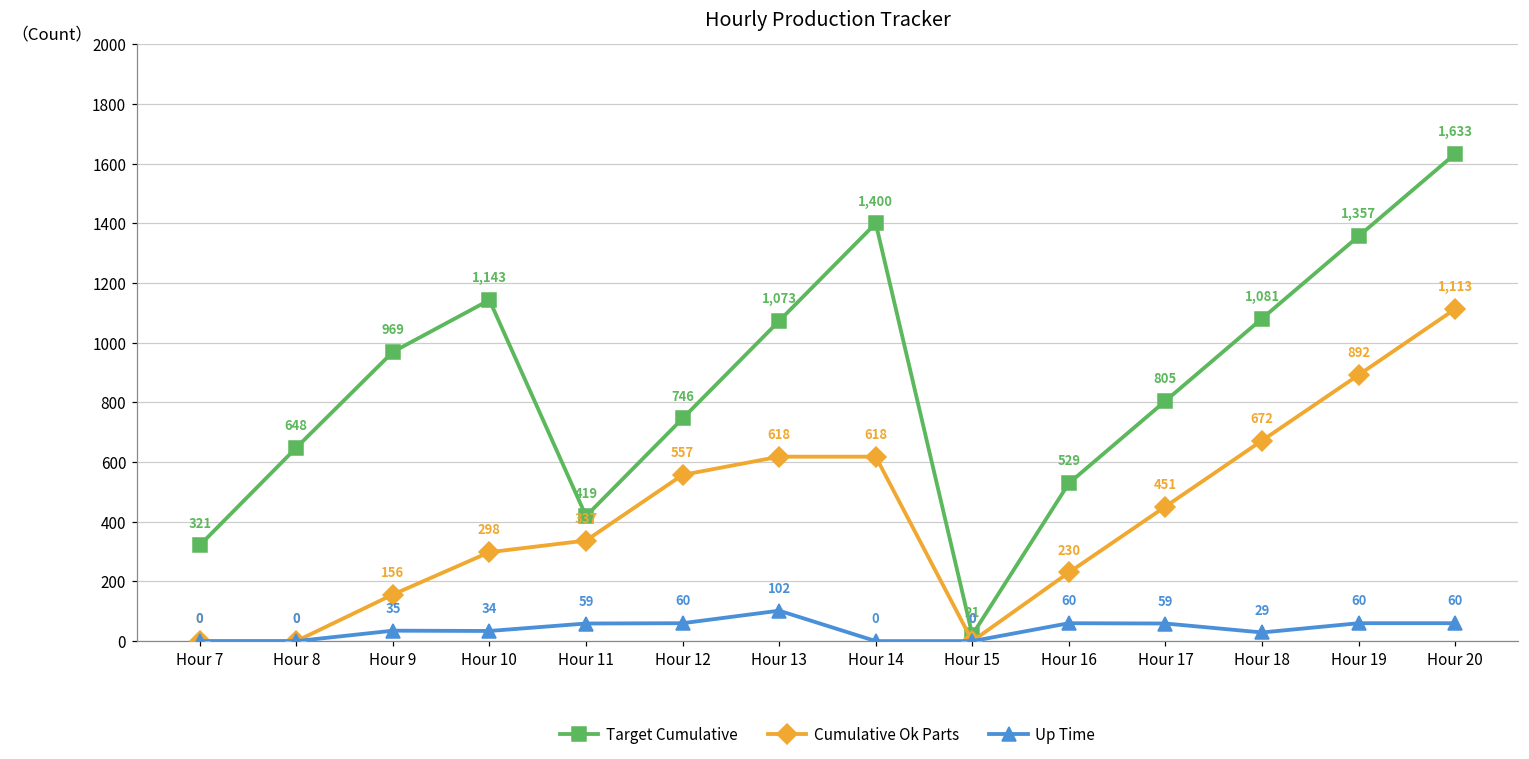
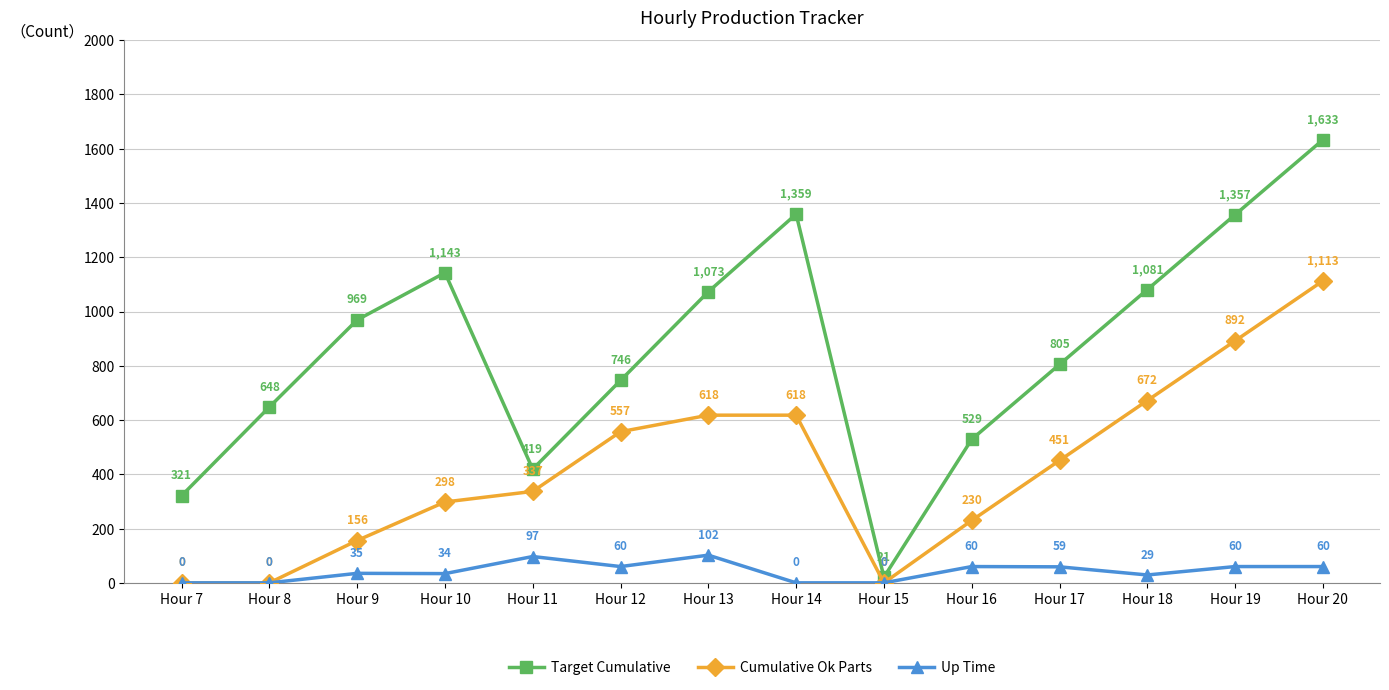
  {
    "Target Cumulative": {
      "Hour 7": "321",
      "Hour 8": "648",
      "Hour 9": "969",
      "Hour 10": "1,143",
      "Hour 11": "419",
      "Hour 12": "746",
      "Hour 13": "1,073",
-     "Hour 14": "1,400",
+     "Hour 14": "1,359",
      "Hour 16": "529",
      "Hour 17": "805",
      "Hour 18": "1,081",
      "Hour 19": "1,357",
      "Hour 20": "1,633"
    },
    "Cumulative Ok Parts": {
      "Hour 9": "156",
      "Hour 10": "298",
      "Hour 12": "557",
      "Hour 13": "618",
      "Hour 14": "618",
      "Hour 16": "230",
      "Hour 17": "451",
      "Hour 18": "672",
      "Hour 19": "892",
      "Hour 20": "1,113"
    },
    "Up Time": {
      "Hour 9": "35",
      "Hour 10": "34",
-     "Hour 11": "59",
+     "Hour 11": "97",
      "Hour 12": "60",
      "Hour 13": "102",
      "Hour 14": "0",
      "Hour 16": "60",
      "Hour 17": "59",
      "Hour 18": "29",
      "Hour 19": "60",
      "Hour 20": "60"
    }
  }
